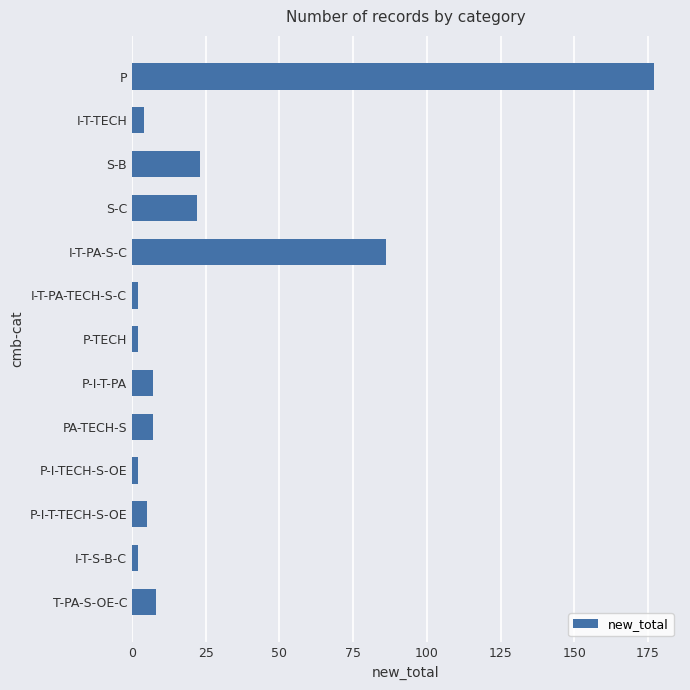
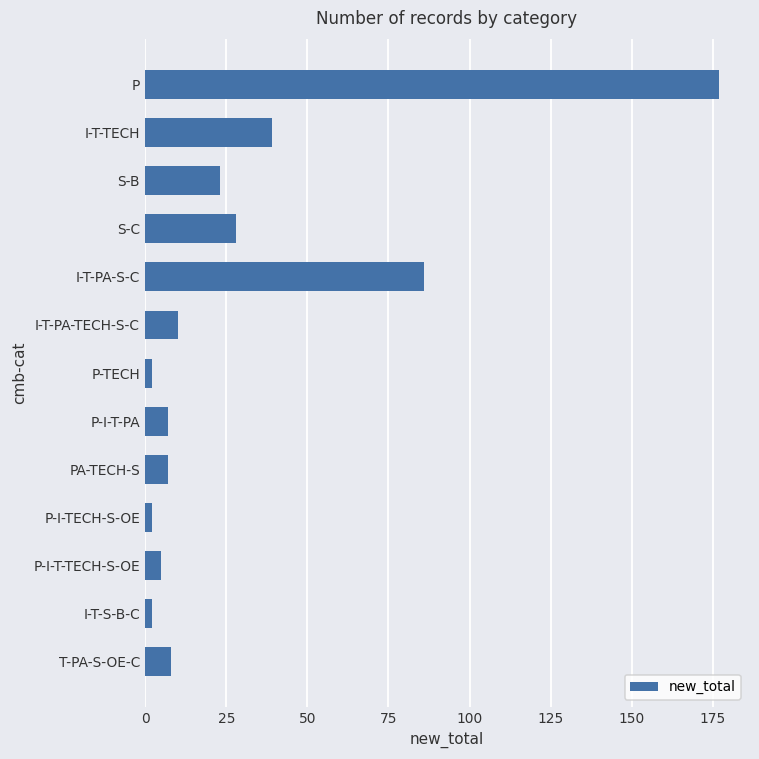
  {
    "P": 177,
-   "I-T-TECH": 4,
+   "I-T-TECH": 39,
    "S-B": 23,
-   "S-C": 22,
+   "S-C": 28,
    "I-T-PA-S-C": 86,
-   "I-T-PA-TECH-S-C": 2,
+   "I-T-PA-TECH-S-C": 10,
    "P-TECH": 2,
    "P-I-T-PA": 7,
    "PA-TECH-S": 7,
    "P-I-TECH-S-OE": 2,
    "P-I-T-TECH-S-OE": 5,
    "I-T-S-B-C": 2,
    "T-PA-S-OE-C": 8
  }
